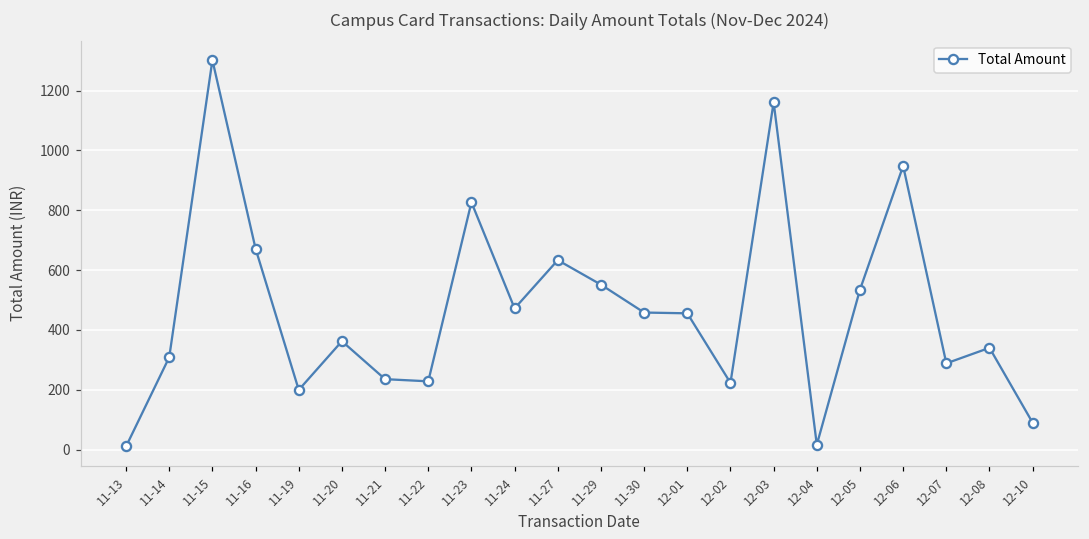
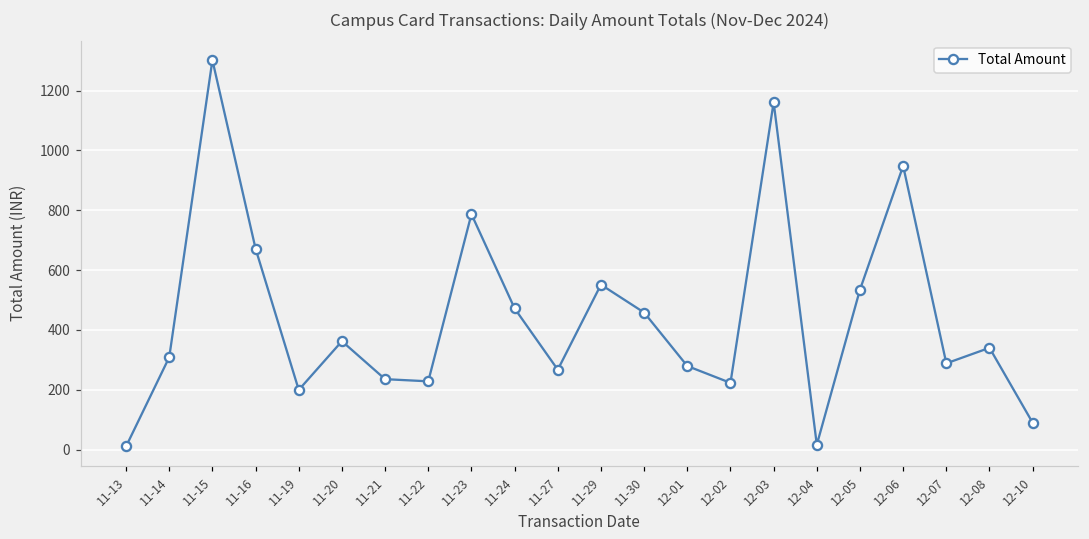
  {
    "11-13": 10,
    "11-14": 310,
    "11-15": 1300,
    "11-16": 670,
    "11-19": 200,
    "11-20": 360,
    "11-21": 240,
    "11-22": 230,
-   "11-23": 830,
+   "11-23": 790,
    "11-24": 470,
-   "11-27": 630,
+   "11-27": 270,
    "11-29": 550,
    "11-30": 460,
-   "12-01": 460,
+   "12-01": 280,
    "12-02": 220,
    "12-03": 1160,
    "12-04": 20,
    "12-05": 530,
    "12-06": 950,
    "12-07": 290,
    "12-08": 340,
    "12-10": 90
  }
